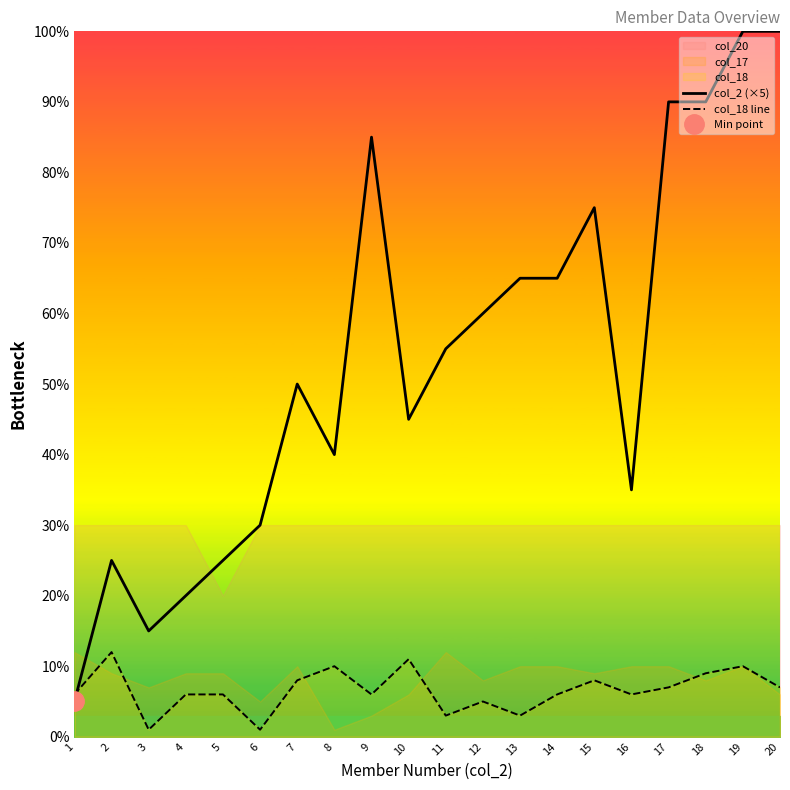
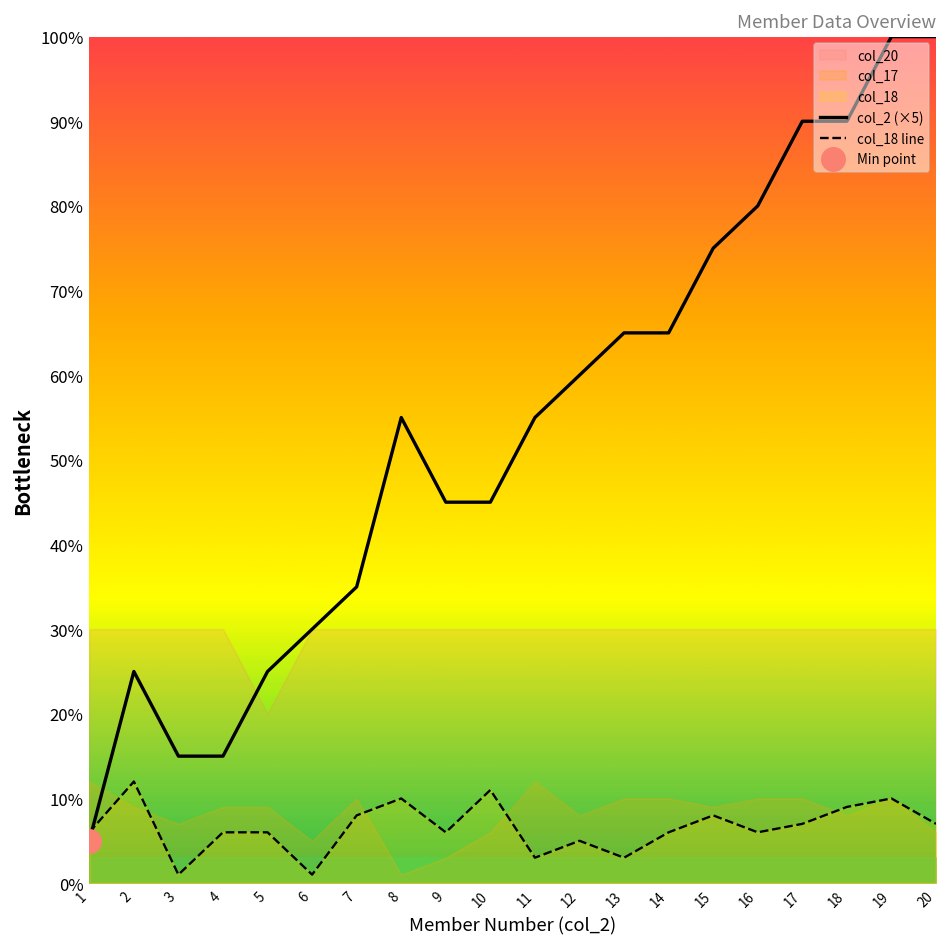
  {
    "col_2 (×5)": {
      "2": "25%",
      "3": "15%",
-     "4": "20%",
+     "4": "15%",
      "5": "25%",
-     "7": "50%",
-     "8": "40%",
-     "9": "85%",
+     "7": "35%",
+     "8": "55%",
+     "9": "45%",
      "10": "45%",
      "11": "55%",
      "12": "60%",
      "13": "65%",
      "14": "65%",
      "15": "75%",
-     "16": "35%",
+     "16": "80%",
      "17": "90%",
      "19": "100%",
      "20": "100%"
    }
  }
